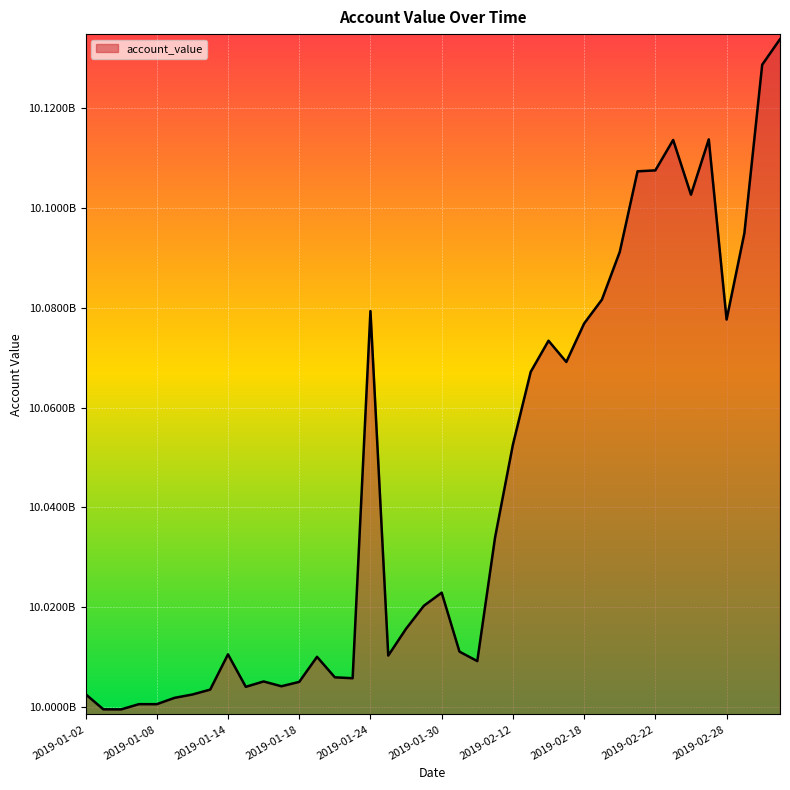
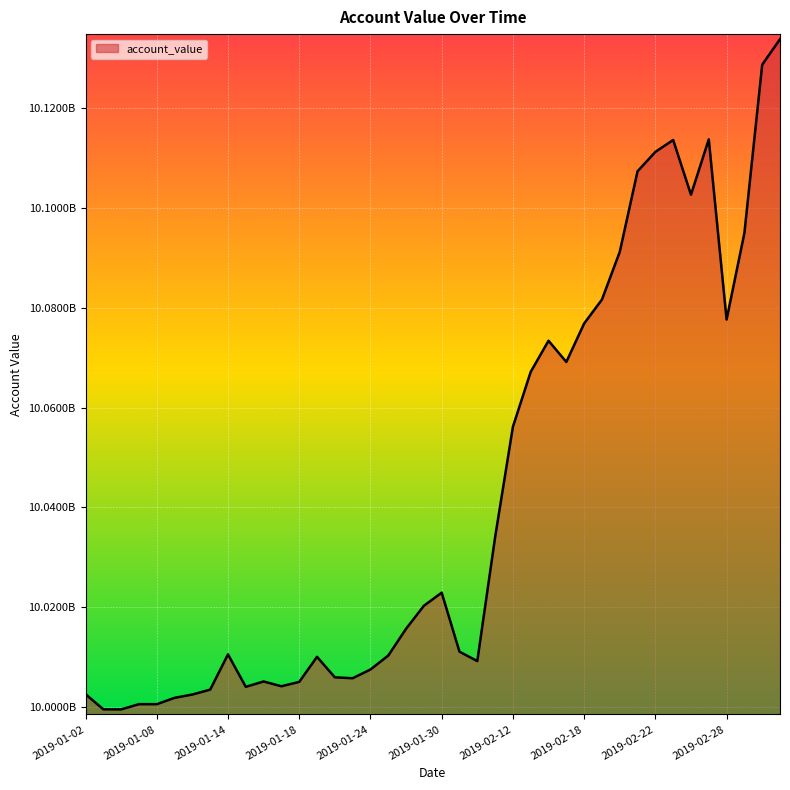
  {
    "2019-01-02": 10003000000,
    "2019-01-08": 10001000000,
    "2019-01-14": 10011000000,
    "2019-01-18": 10005000000,
-   "2019-01-24": 10079000000,
+   "2019-01-24": 10007000000,
    "2019-01-30": 10023000000,
-   "2019-02-12": 10053000000,
+   "2019-02-12": 10056000000,
    "2019-02-18": 10077000000,
-   "2019-02-22": 10108000000,
+   "2019-02-22": 10111000000,
    "2019-02-28": 10078000000
  }
